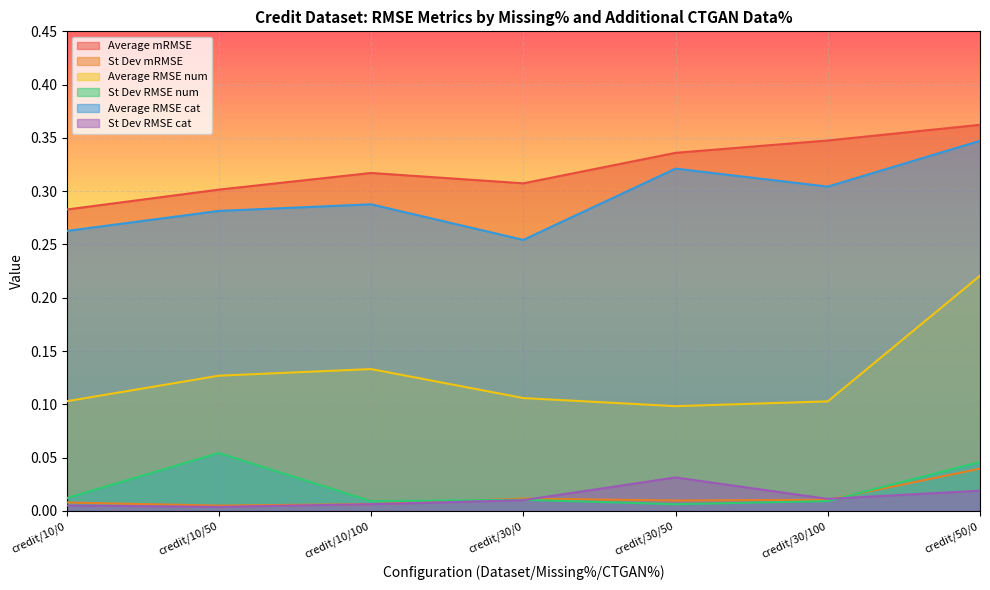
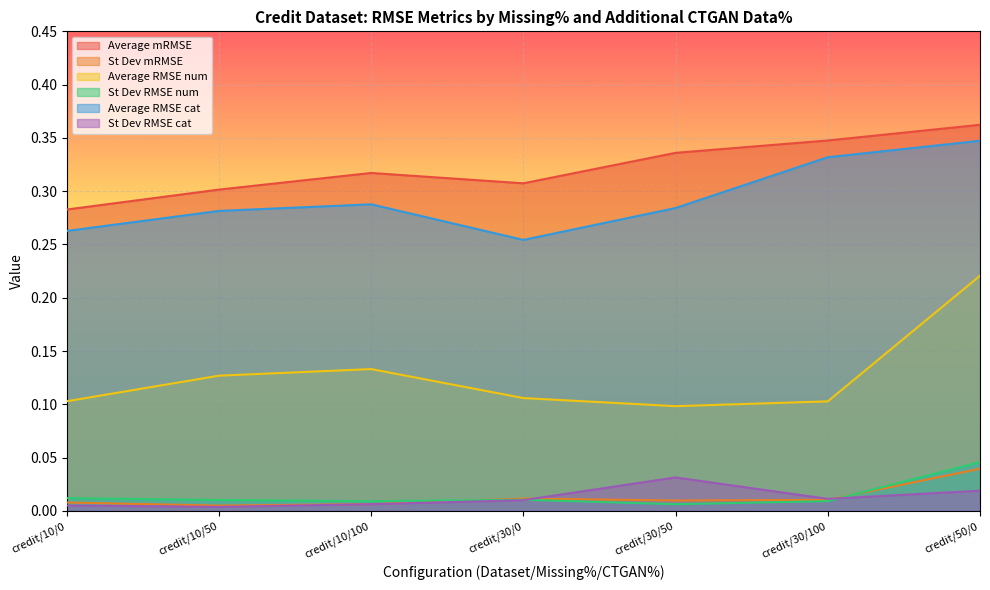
  {
    "St Dev RMSE num": {
      "credit/10/0": 0.012,
-     "credit/10/50": 0.054,
+     "credit/10/50": 0.010,
      "credit/10/100": 0.009,
      "credit/30/50": 0.006,
      "credit/50/0": 0.046
    },
    "Average RMSE cat": {
      "credit/10/0": 0.263,
      "credit/10/50": 0.282,
      "credit/10/100": 0.288,
      "credit/30/0": 0.254,
-     "credit/30/50": 0.321,
-     "credit/30/100": 0.304,
+     "credit/30/50": 0.284,
+     "credit/30/100": 0.332,
      "credit/50/0": 0.347
    },
    "St Dev RMSE cat": {
      "credit/10/0": 0.005,
      "credit/30/50": 0.031,
      "credit/50/0": 0.019
    }
  }
